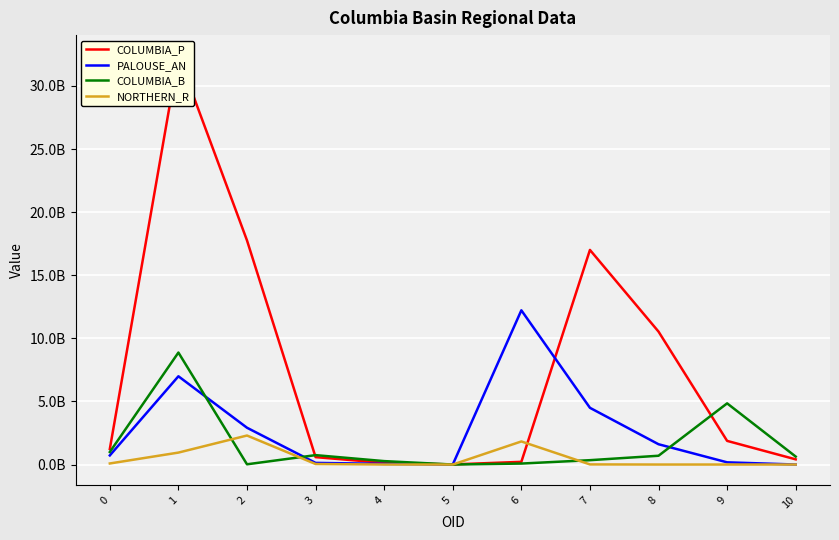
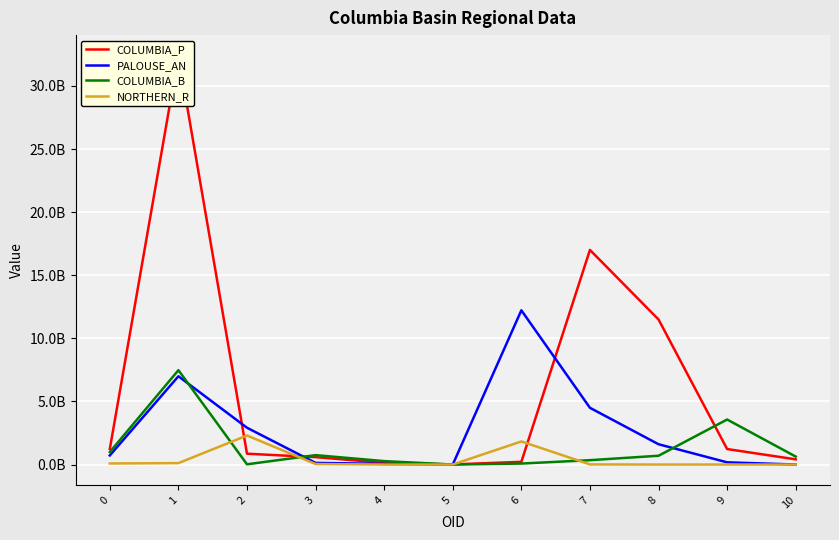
  {
    "COLUMBIA_P": {
      "0": 1200000000,
-     "2": 17800000000,
+     "2": 900000000,
      "7": 17000000000,
-     "8": 10500000000,
-     "9": 1900000000,
+     "8": 11500000000,
+     "9": 1200000000,
      "10": 400000000
    },
    "PALOUSE_AN": {
      "0": 700000000,
      "1": 7000000000,
      "2": 2900000000,
      "6": 12200000000,
      "7": 4500000000,
      "8": 1600000000
    },
    "COLUMBIA_B": {
      "0": 1000000000,
-     "1": 8900000000,
+     "1": 7500000000,
      "2": 0,
      "7": 300000000,
      "8": 700000000,
-     "9": 4800000000,
+     "9": 3600000000,
      "10": 600000000
    },
    "NORTHERN_R": {
      "0": 100000000,
-     "1": 900000000,
+     "1": 100000000,
      "2": 2300000000,
      "6": 1800000000,
      "7": 0,
      "8": 0
    }
  }
